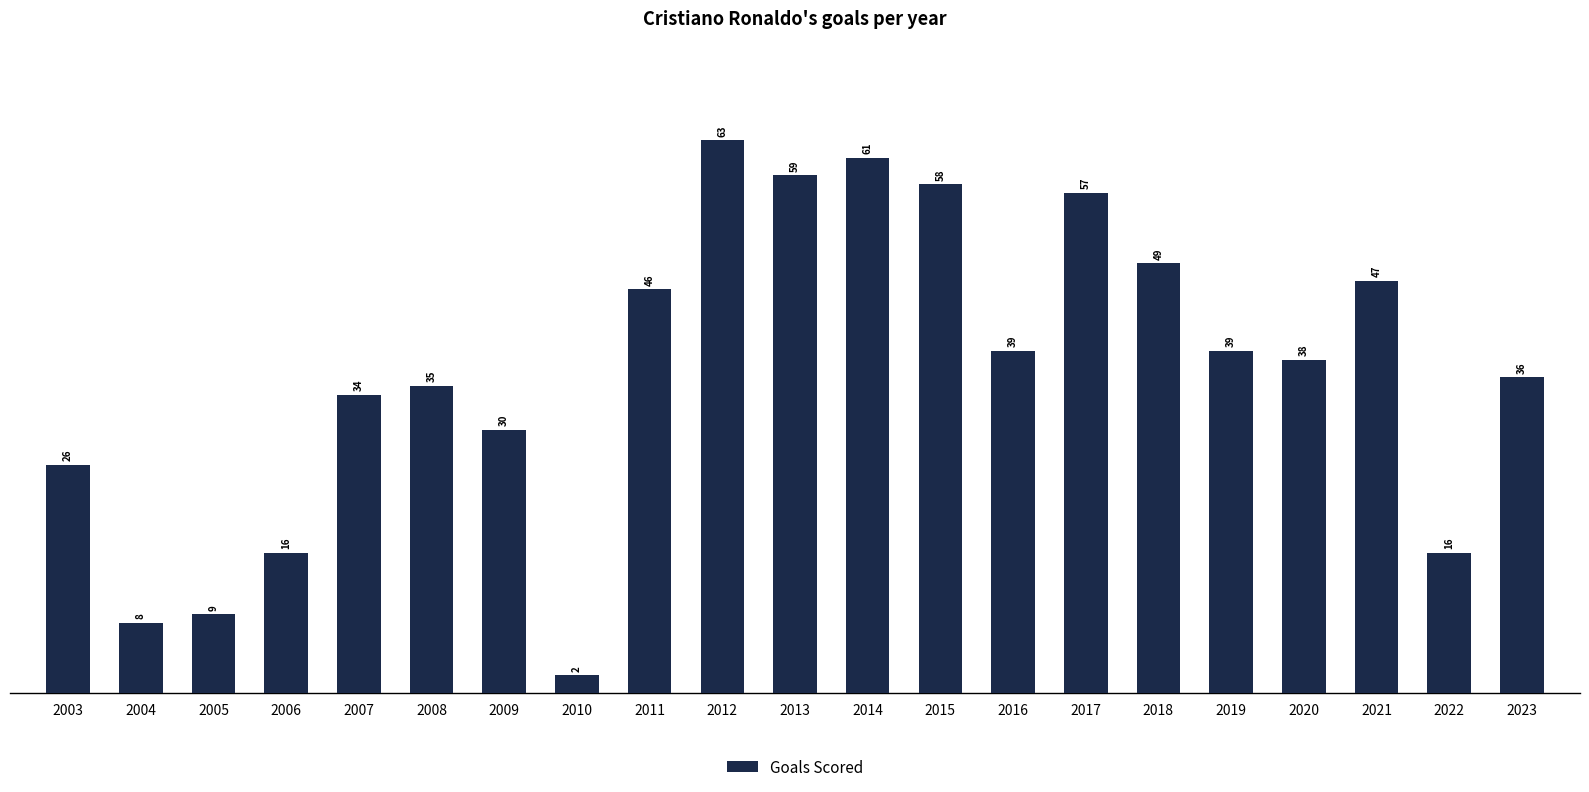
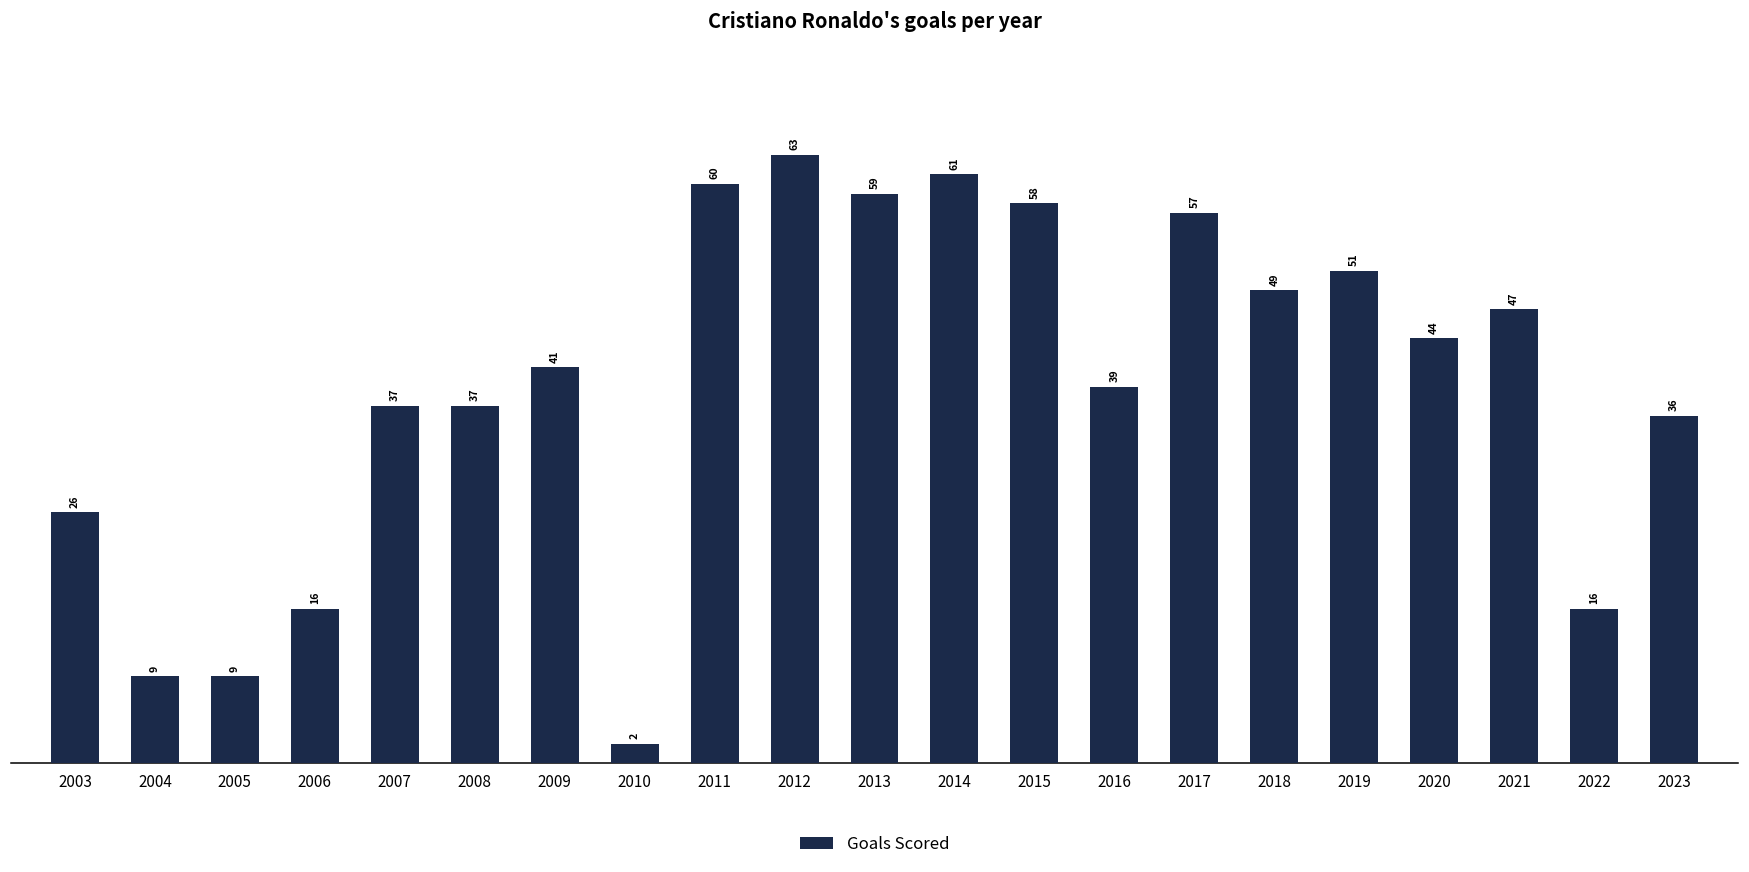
  {
    "2003": 26,
-   "2004": 8,
+   "2004": 9,
    "2005": 9,
    "2006": 16,
-   "2007": 34,
-   "2008": 35,
-   "2009": 30,
+   "2007": 37,
+   "2008": 37,
+   "2009": 41,
    "2010": 2,
-   "2011": 46,
+   "2011": 60,
    "2012": 63,
    "2013": 59,
    "2014": 61,
    "2015": 58,
    "2016": 39,
    "2017": 57,
    "2018": 49,
-   "2019": 39,
-   "2020": 38,
+   "2019": 51,
+   "2020": 44,
    "2021": 47,
    "2022": 16,
    "2023": 36
  }
